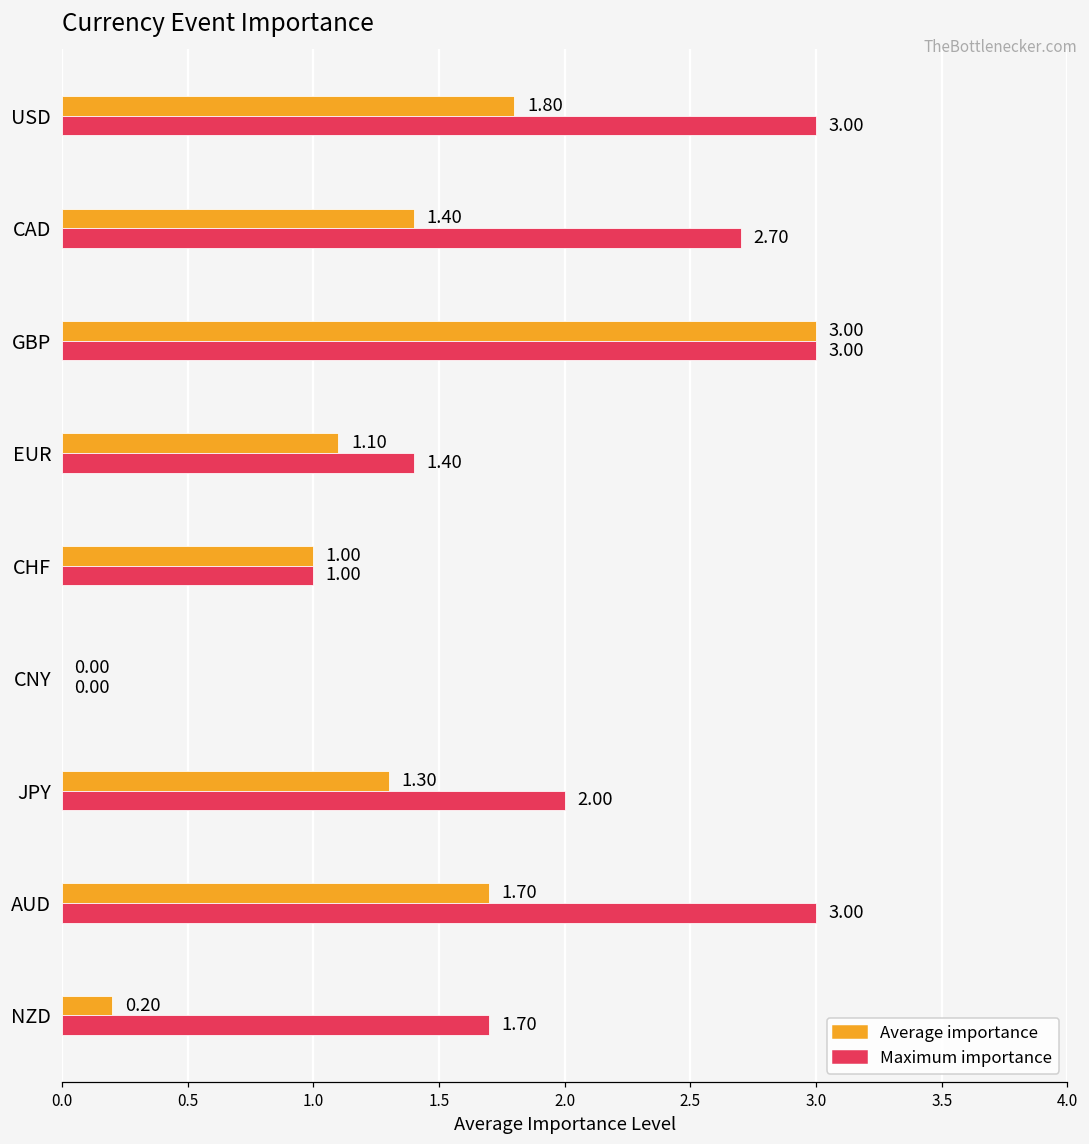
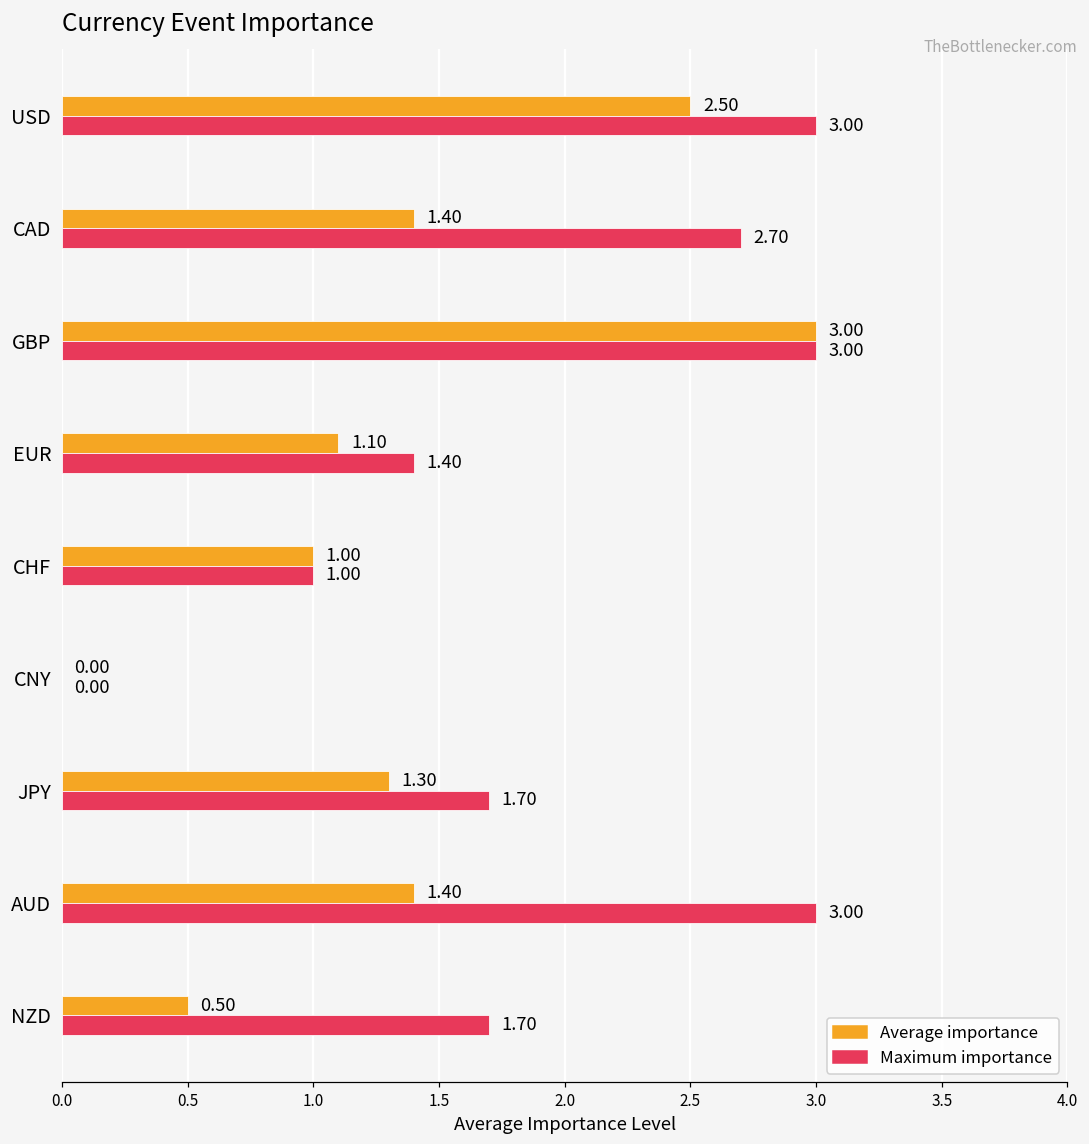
  {
    "Average importance": {
-     "USD": 1.80,
+     "USD": 2.50,
      "CAD": 1.40,
      "GBP": 3.00,
      "EUR": 1.10,
      "CHF": 1.00,
      "CNY": 0.00,
      "JPY": 1.30,
-     "AUD": 1.70,
-     "NZD": 0.20
+     "AUD": 1.40,
+     "NZD": 0.50
    },
    "Maximum importance": {
      "USD": 3.00,
      "CAD": 2.70,
      "GBP": 3.00,
      "EUR": 1.40,
      "CHF": 1.00,
      "CNY": 0.00,
-     "JPY": 2.00,
+     "JPY": 1.70,
      "AUD": 3.00,
      "NZD": 1.70
    }
  }
